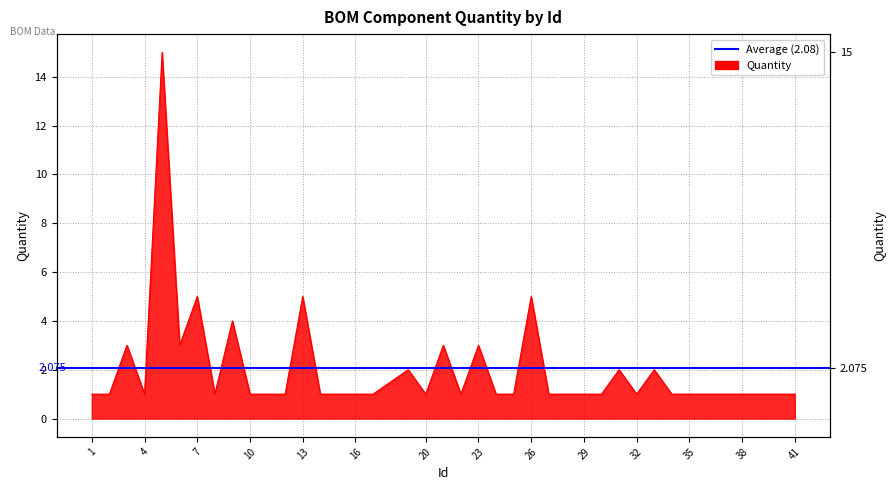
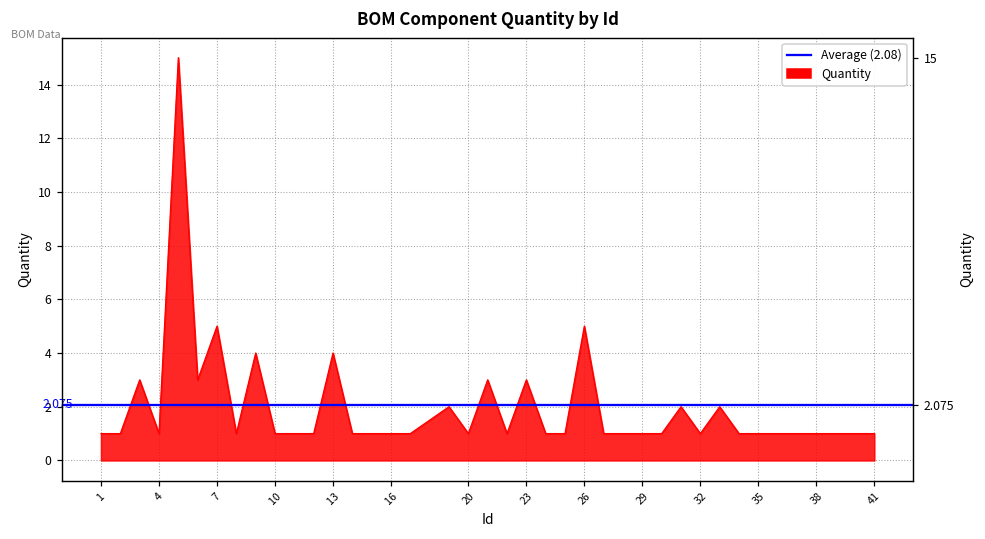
  {
    "1": 1,
    "4": 1,
    "7": 5,
    "10": 1,
-   "13": 5,
+   "13": 4,
    "16": 1,
    "20": 1,
    "23": 3,
    "26": 5,
    "29": 1,
    "32": 1,
    "35": 1,
    "38": 1,
    "41": 1
  }
